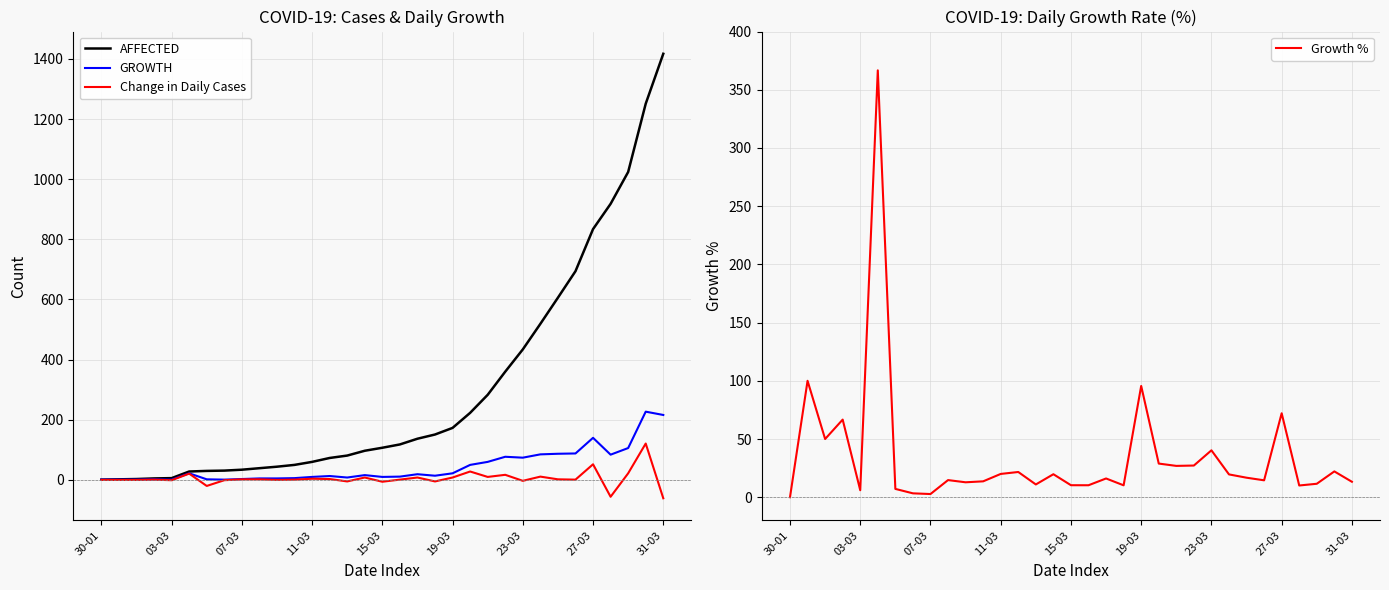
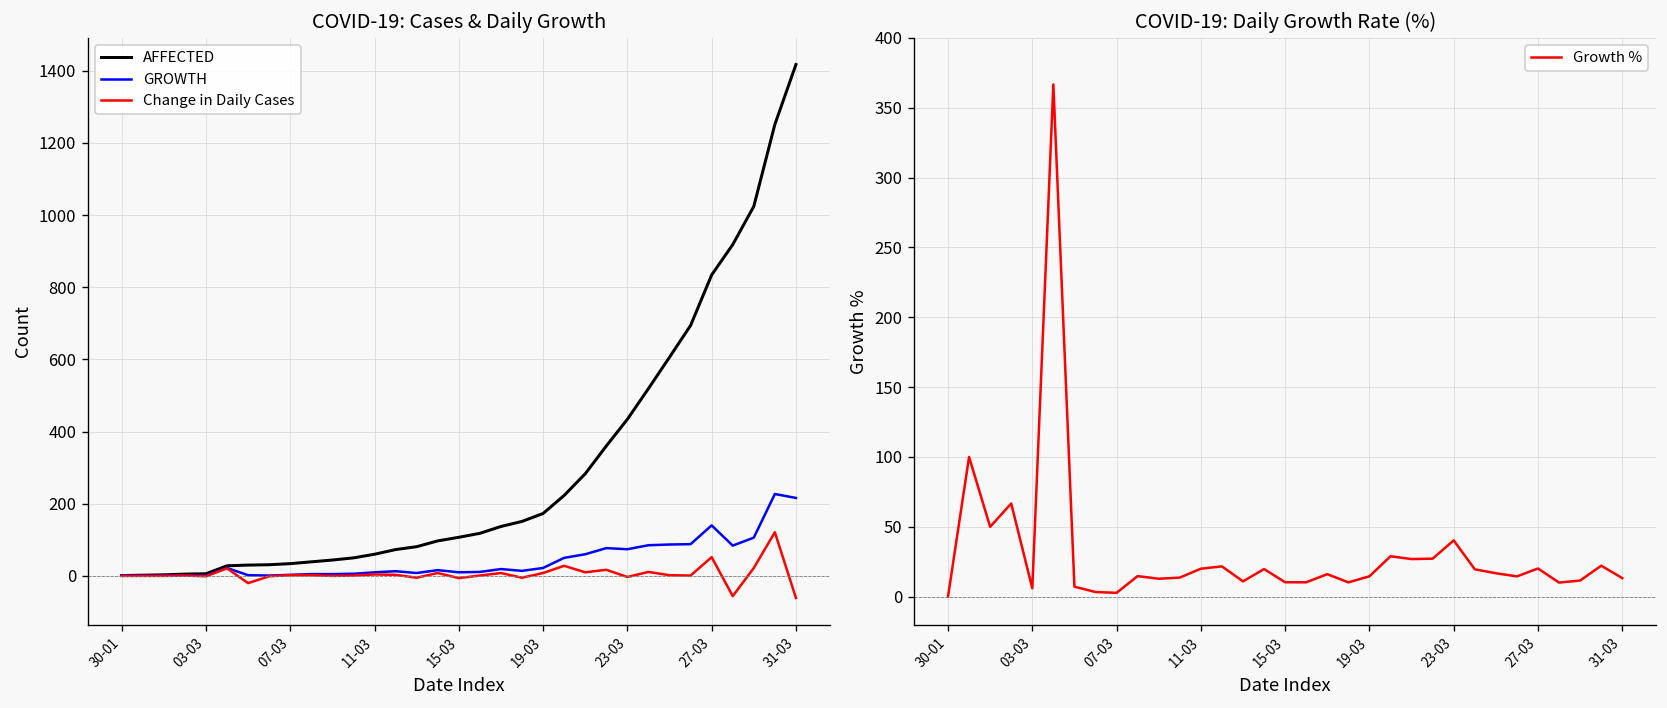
  {
    "COVID-19: Cases & Daily Growth": {
      "AFFECTED": {
        "07-03": 30,
        "11-03": 60,
        "15-03": 110,
        "19-03": 170,
        "23-03": 430,
        "27-03": 830,
        "31-03": 1420
      },
      "GROWTH": {
        "15-03": 10,
        "19-03": 20,
        "23-03": 70,
        "27-03": 140,
        "31-03": 220
      },
      "Change in Daily Cases": {
        "15-03": -10,
        "19-03": 10,
        "23-03": 0,
        "27-03": 50,
        "31-03": -60
      }
    },
    "COVID-19: Daily Growth Rate (%)": {
      "30-01": 0,
      "03-03": 6,
      "07-03": 3,
      "11-03": 20,
      "15-03": 10,
-     "19-03": 96,
+     "19-03": 15,
      "23-03": 40,
-     "27-03": 72,
+     "27-03": 20,
      "31-03": 13
    }
  }
